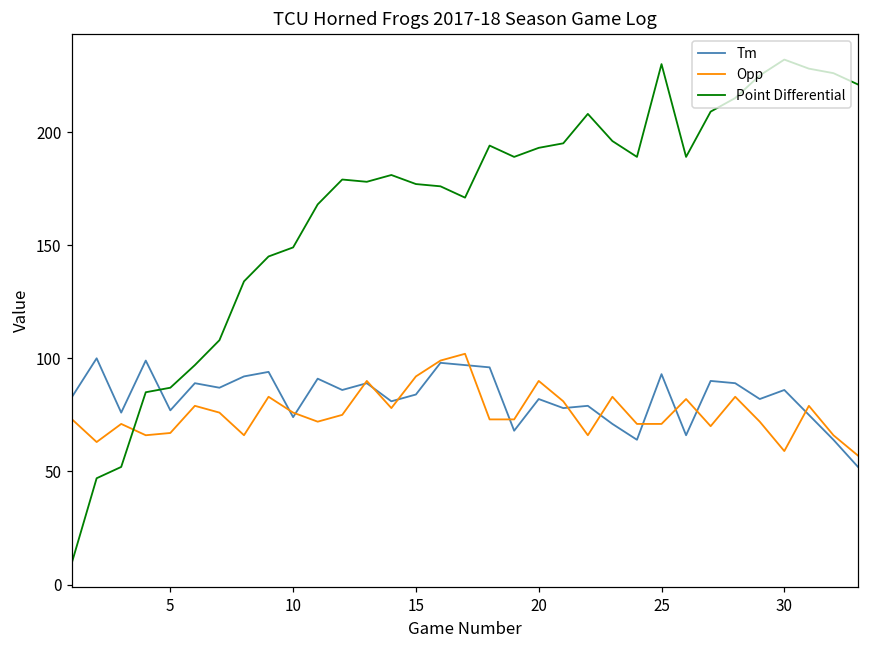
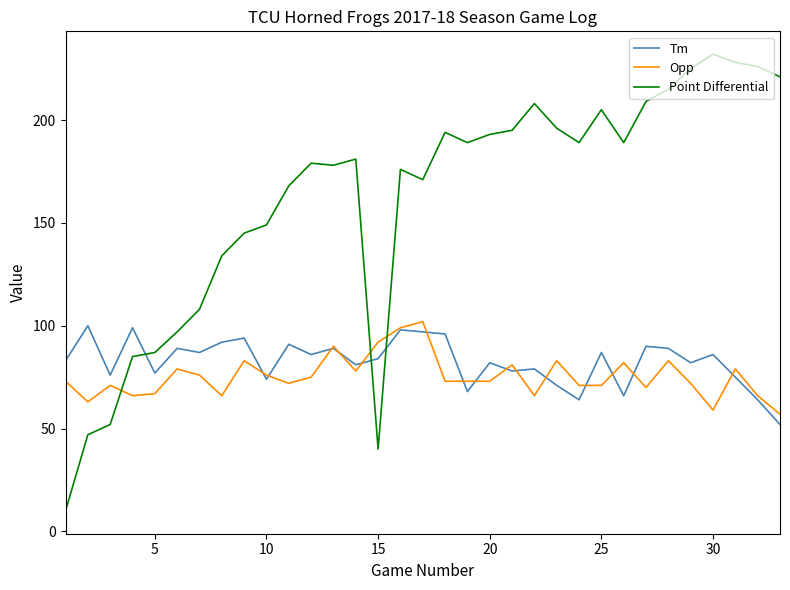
  {
    "Tm": {
      "5": 77,
      "10": 74,
      "15": 84,
      "20": 82,
-     "25": 93,
+     "25": 87,
      "30": 86
    },
    "Opp": {
      "5": 67,
      "10": 76,
      "15": 92,
-     "20": 90,
+     "20": 73,
      "25": 71,
      "30": 59
    },
    "Point Differential": {
      "5": 87,
      "10": 149,
-     "15": 177,
+     "15": 40,
      "20": 193,
-     "25": 230
+     "25": 205
    }
  }
